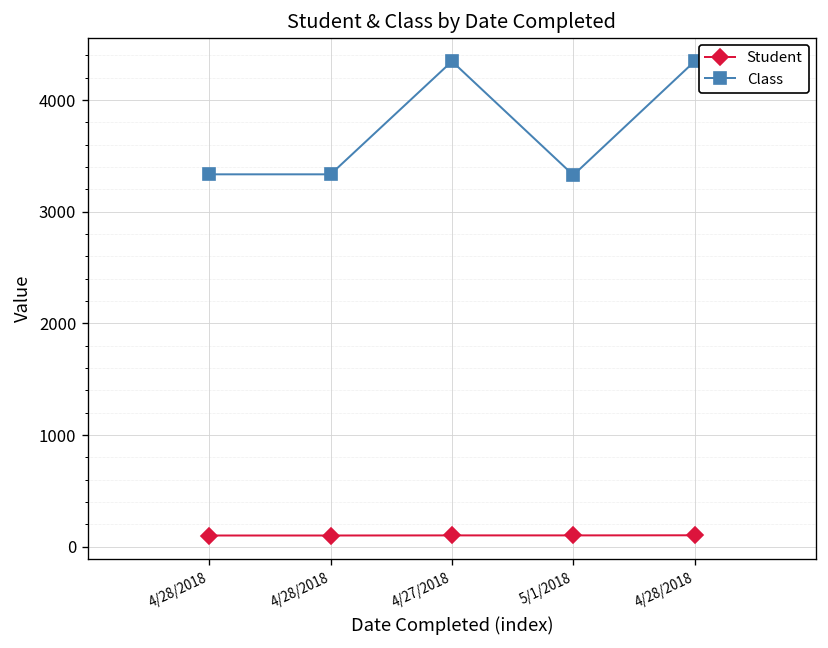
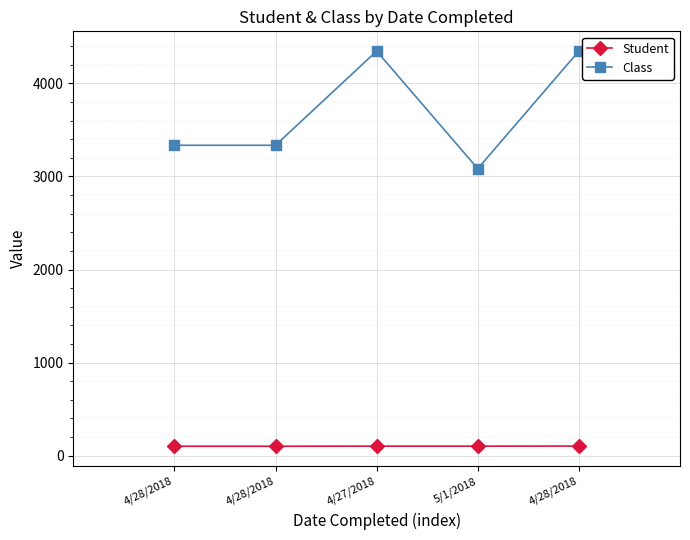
  {
    "Student": {
      "4/27/2018": 100,
      "5/1/2018": 100
    },
    "Class": {
      "4/27/2018": 4300,
-     "5/1/2018": 3300
+     "5/1/2018": 3100
    }
  }
